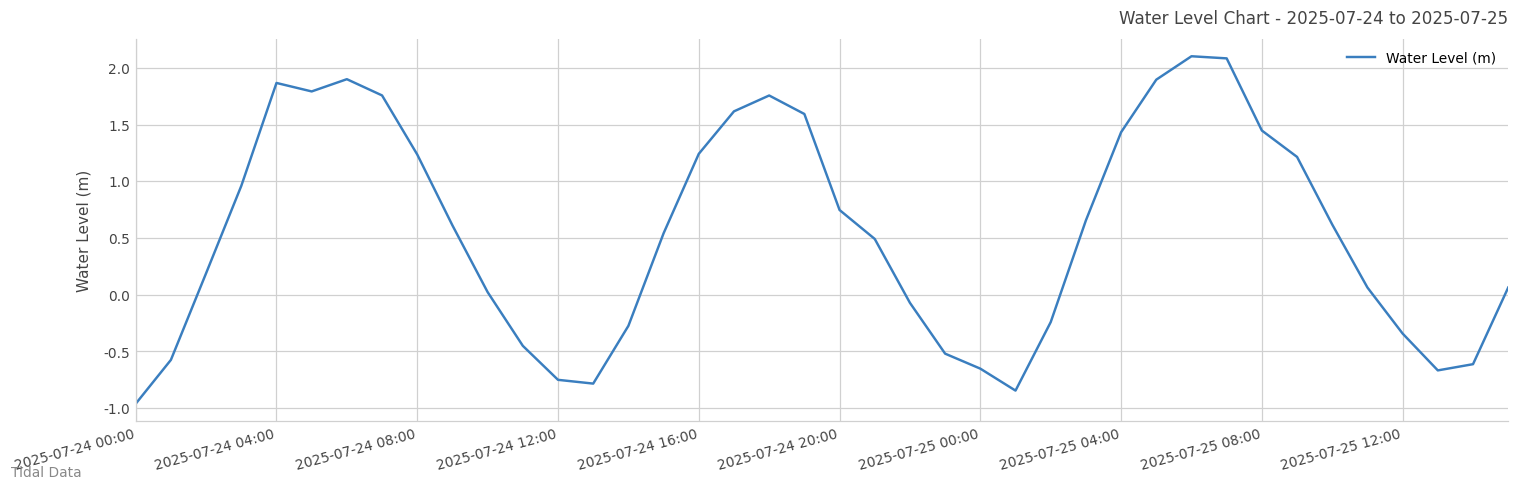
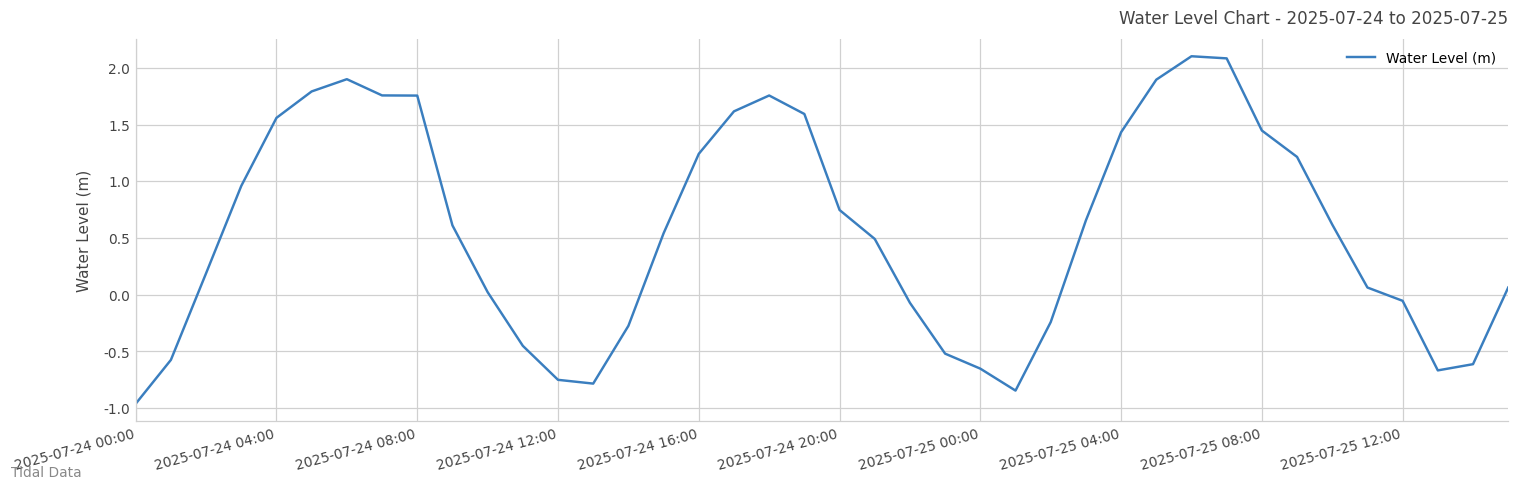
  {
    "2025-07-24 00:00": -0.96,
-   "2025-07-24 04:00": 1.87,
-   "2025-07-24 08:00": 1.24,
+   "2025-07-24 04:00": 1.56,
+   "2025-07-24 08:00": 1.76,
    "2025-07-24 12:00": -0.75,
    "2025-07-24 16:00": 1.24,
    "2025-07-24 20:00": 0.75,
    "2025-07-25 00:00": -0.65,
    "2025-07-25 04:00": 1.43,
    "2025-07-25 08:00": 1.45,
-   "2025-07-25 12:00": -0.34
+   "2025-07-25 12:00": -0.05
  }
